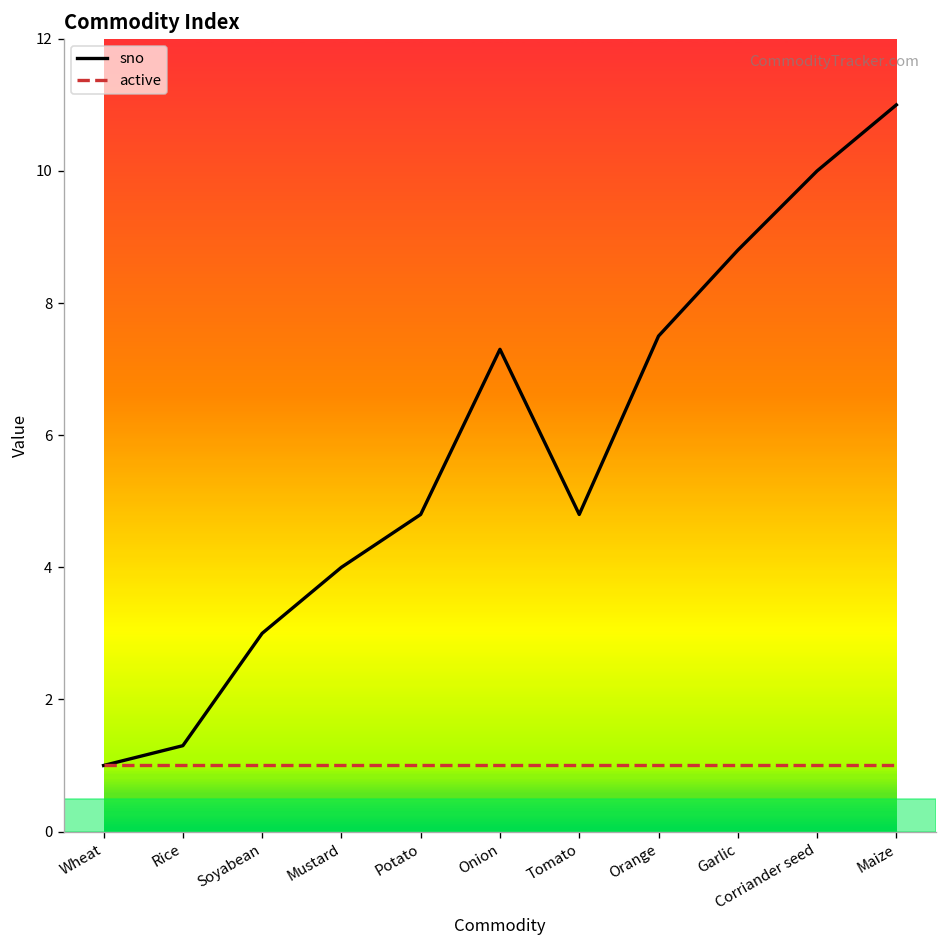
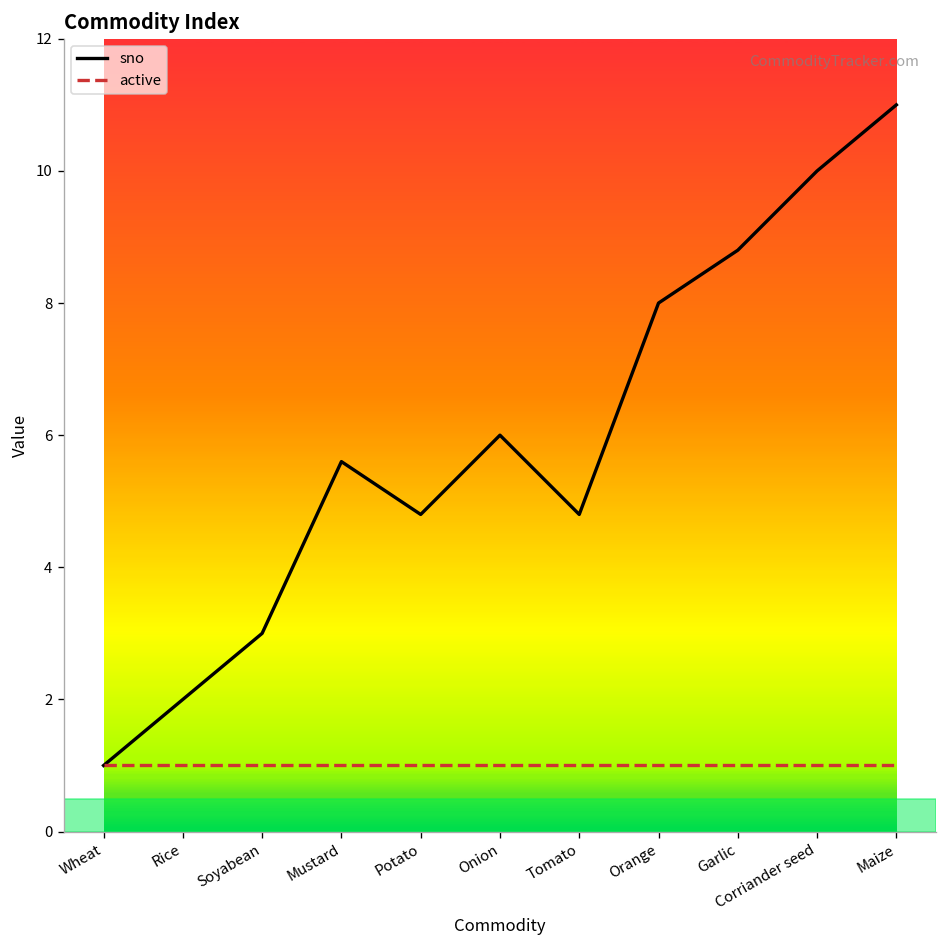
  {
    "sno": {
-     "Rice": 1.3,
+     "Rice": 2.0,
      "Soyabean": 3.0,
-     "Mustard": 4.0,
+     "Mustard": 5.6,
      "Potato": 4.8,
-     "Onion": 7.3,
+     "Onion": 6.0,
      "Tomato": 4.8,
-     "Orange": 7.5,
+     "Orange": 8.0,
      "Garlic": 8.8,
      "Corriander seed": 10.0,
      "Maize": 11.0
    },
    "active": {
      "Rice": 1.0,
      "Soyabean": 1.0,
      "Mustard": 1.0,
      "Potato": 1.0,
      "Onion": 1.0,
      "Tomato": 1.0,
      "Orange": 1.0,
      "Garlic": 1.0,
      "Corriander seed": 1.0,
      "Maize": 1.0
    }
  }
